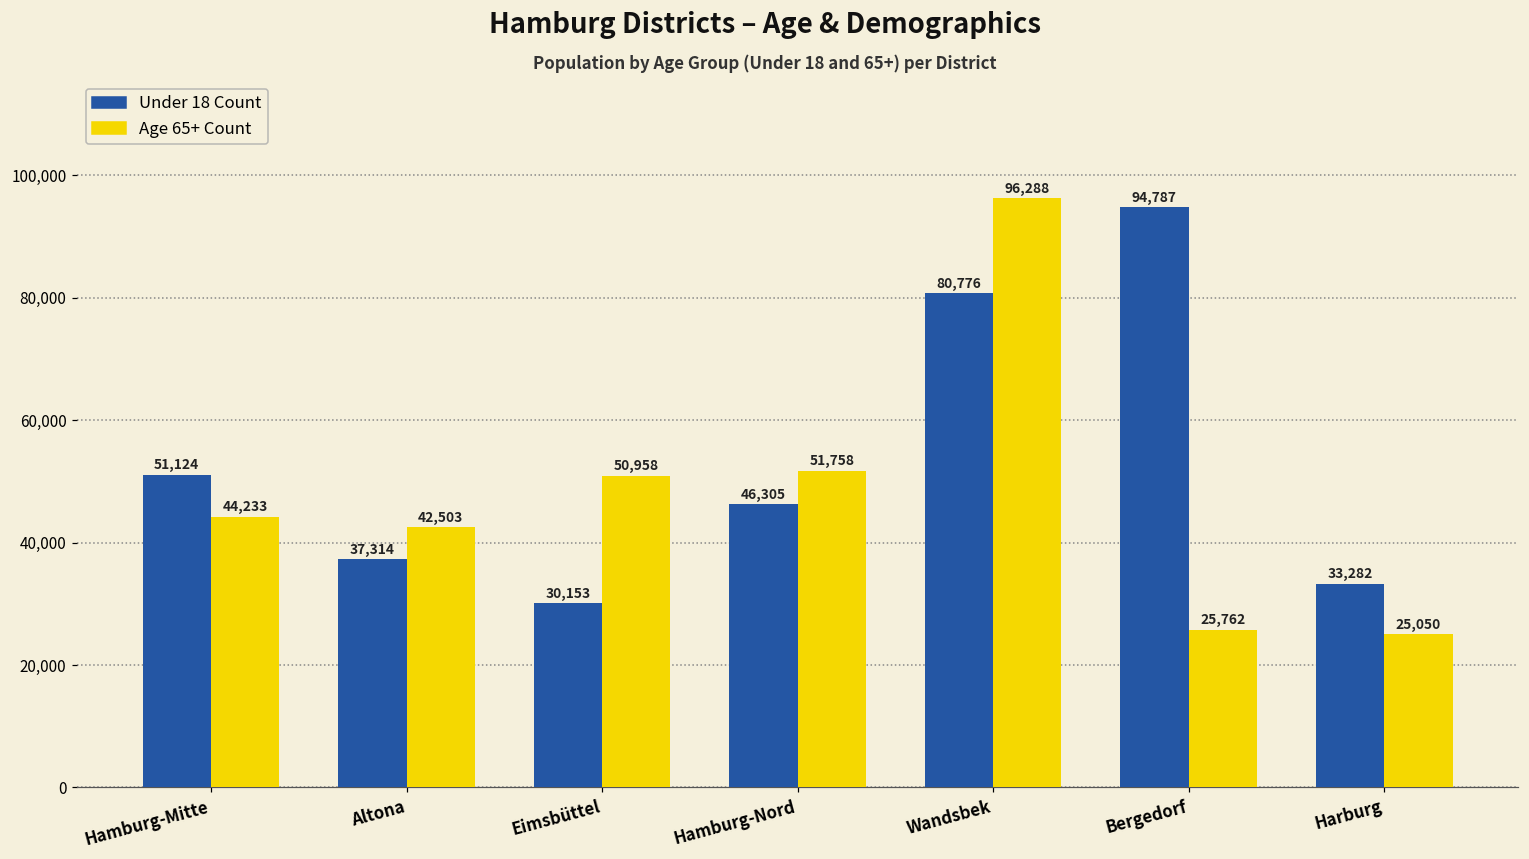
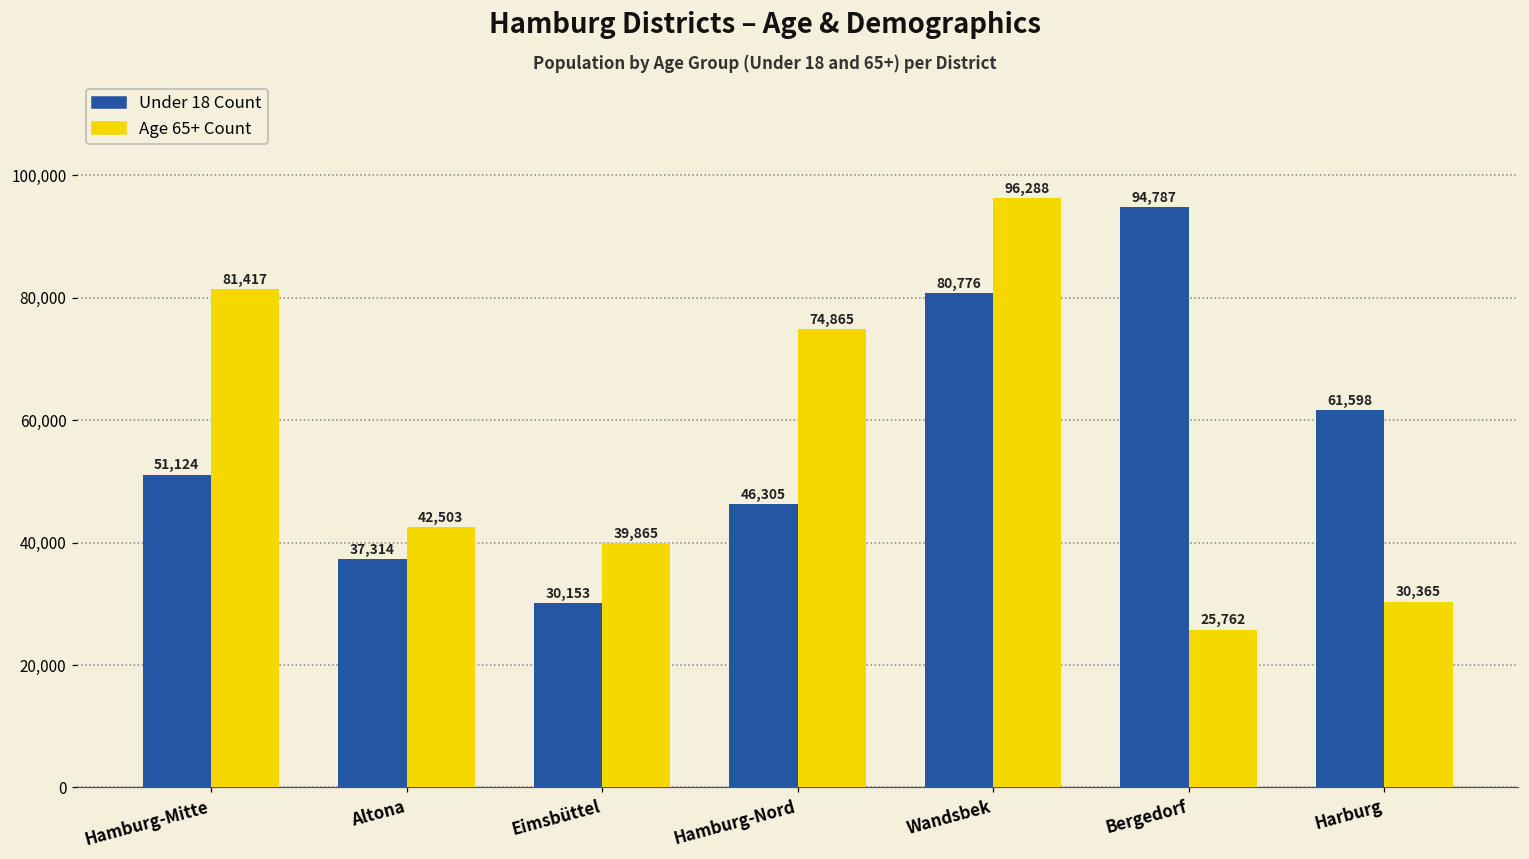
  {
    "Under 18 Count": {
      "Hamburg-Mitte": "51,124",
      "Altona": "37,314",
      "Eimsbüttel": "30,153",
      "Hamburg-Nord": "46,305",
      "Wandsbek": "80,776",
      "Bergedorf": "94,787",
-     "Harburg": "33,282"
+     "Harburg": "61,598"
    },
    "Age 65+ Count": {
-     "Hamburg-Mitte": "44,233",
+     "Hamburg-Mitte": "81,417",
      "Altona": "42,503",
-     "Eimsbüttel": "50,958",
-     "Hamburg-Nord": "51,758",
+     "Eimsbüttel": "39,865",
+     "Hamburg-Nord": "74,865",
      "Wandsbek": "96,288",
      "Bergedorf": "25,762",
-     "Harburg": "25,050"
+     "Harburg": "30,365"
    }
  }
